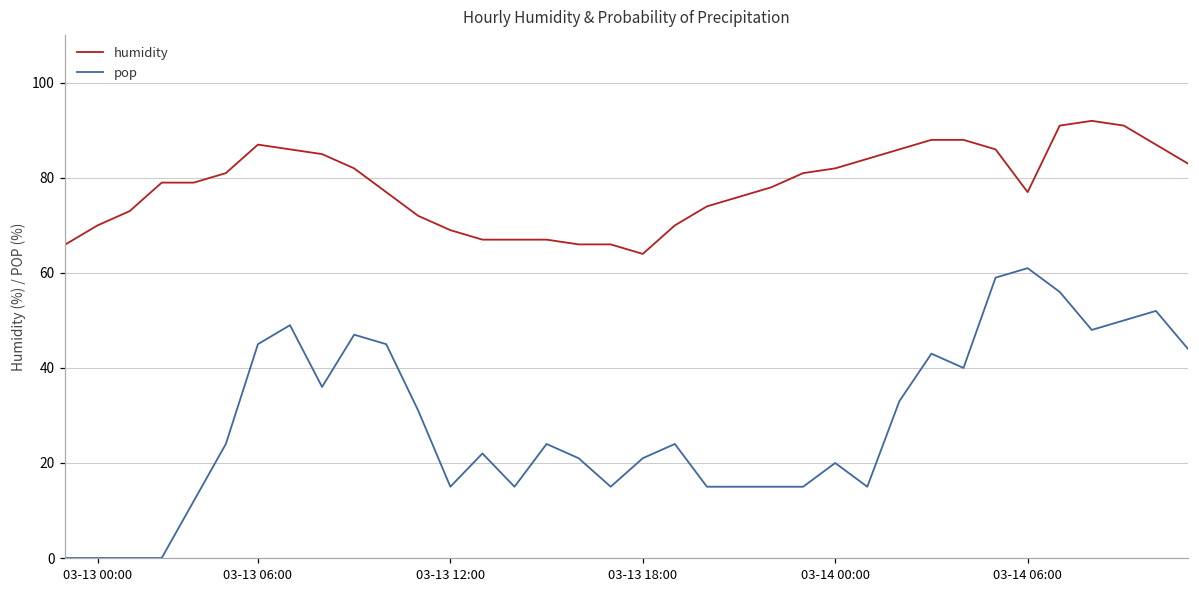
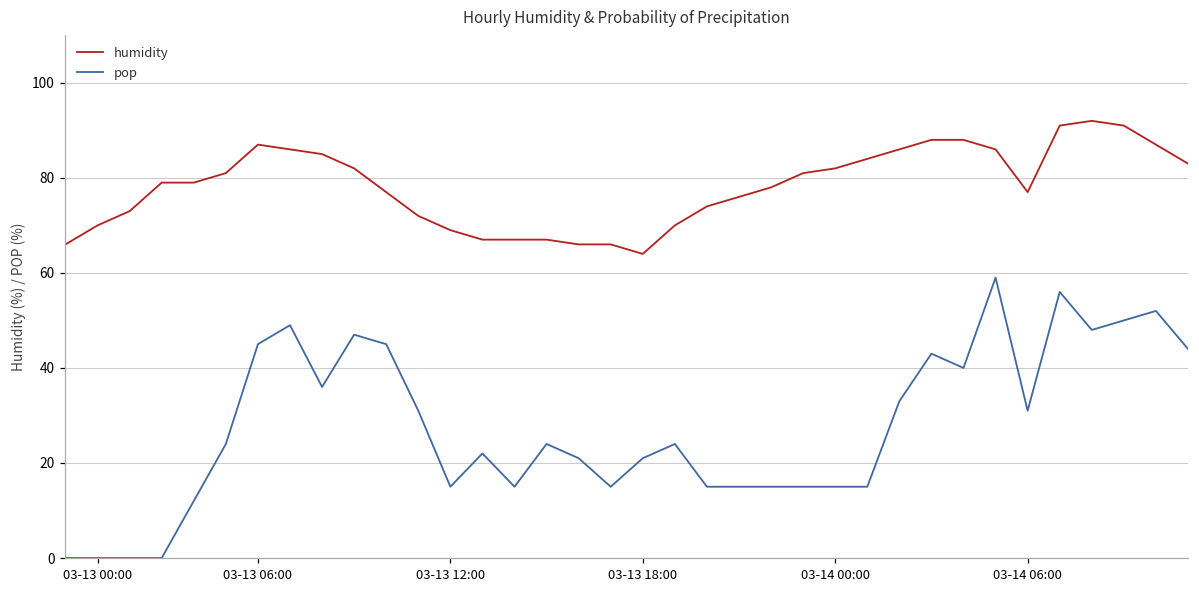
  {
    "humidity": {
      "03-13 00:00": 70,
      "03-13 06:00": 87,
      "03-13 12:00": 69,
      "03-13 18:00": 64,
      "03-14 00:00": 82,
      "03-14 06:00": 77
    },
    "pop": {
      "03-13 00:00": 0,
      "03-13 06:00": 45,
      "03-13 12:00": 15,
      "03-13 18:00": 21,
-     "03-14 00:00": 20,
-     "03-14 06:00": 61
+     "03-14 00:00": 15,
+     "03-14 06:00": 31
    }
  }
